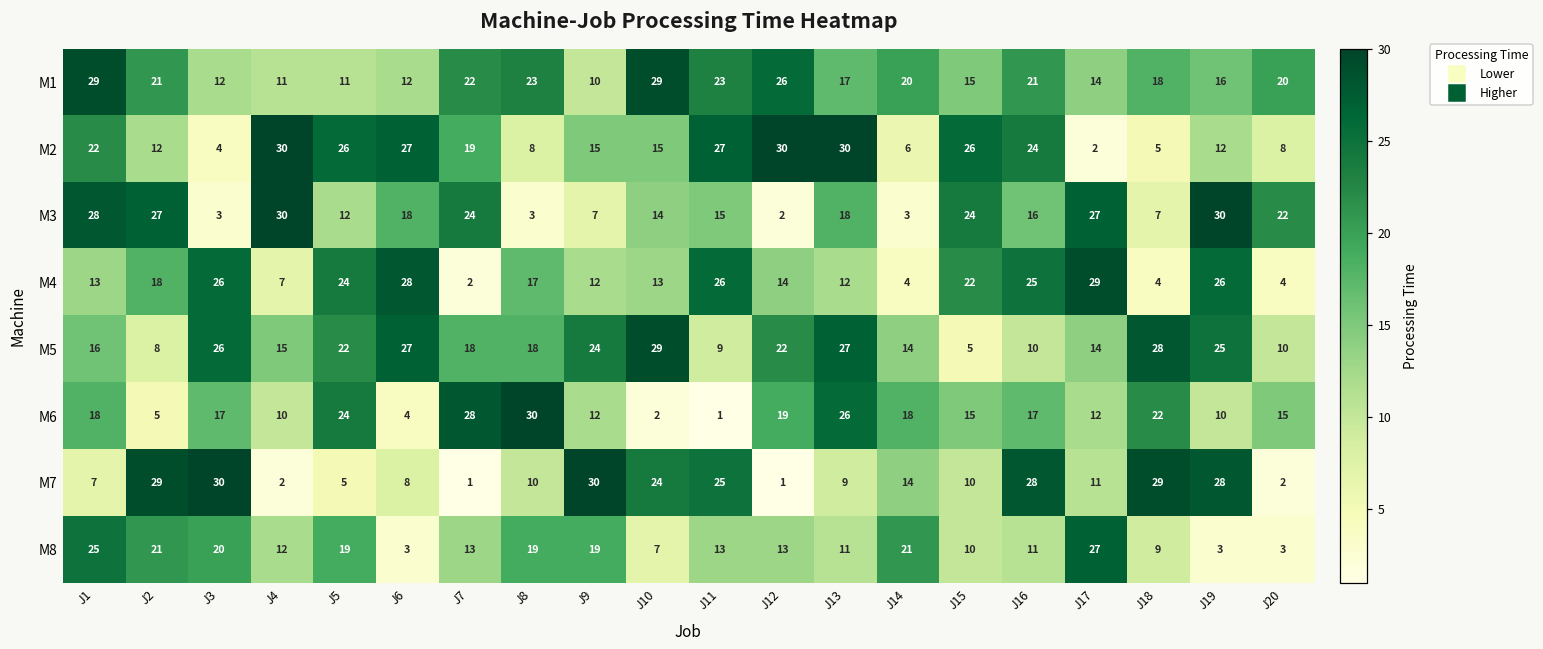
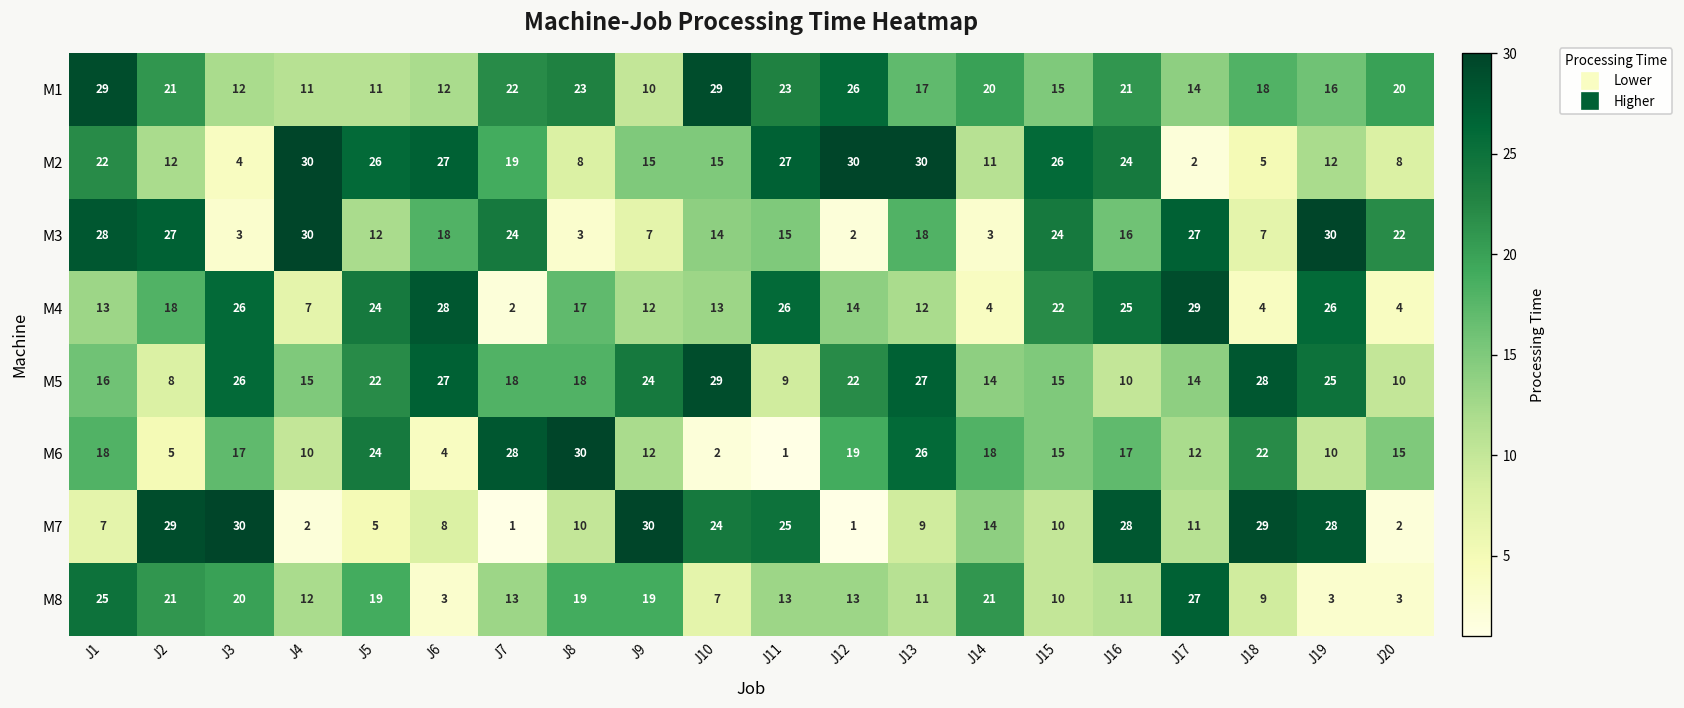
  {
    "M1": {
      "J1": 29,
      "J2": 21,
      "J3": 12,
      "J4": 11,
      "J5": 11,
      "J6": 12,
      "J7": 22,
      "J8": 23,
      "J9": 10,
      "J10": 29,
      "J11": 23,
      "J12": 26,
      "J13": 17,
      "J14": 20,
      "J15": 15,
      "J16": 21,
      "J17": 14,
      "J18": 18,
      "J19": 16,
      "J20": 20
    },
    "M2": {
      "J1": 22,
      "J2": 12,
      "J3": 4,
      "J4": 30,
      "J5": 26,
      "J6": 27,
      "J7": 19,
      "J8": 8,
      "J9": 15,
      "J10": 15,
      "J11": 27,
      "J12": 30,
      "J13": 30,
-     "J14": 6,
+     "J14": 11,
      "J15": 26,
      "J16": 24,
      "J17": 2,
      "J18": 5,
      "J19": 12,
      "J20": 8
    },
    "M3": {
      "J1": 28,
      "J2": 27,
      "J3": 3,
      "J4": 30,
      "J5": 12,
      "J6": 18,
      "J7": 24,
      "J8": 3,
      "J9": 7,
      "J10": 14,
      "J11": 15,
      "J12": 2,
      "J13": 18,
      "J14": 3,
      "J15": 24,
      "J16": 16,
      "J17": 27,
      "J18": 7,
      "J19": 30,
      "J20": 22
    },
    "M4": {
      "J1": 13,
      "J2": 18,
      "J3": 26,
      "J4": 7,
      "J5": 24,
      "J6": 28,
      "J7": 2,
      "J8": 17,
      "J9": 12,
      "J10": 13,
      "J11": 26,
      "J12": 14,
      "J13": 12,
      "J14": 4,
      "J15": 22,
      "J16": 25,
      "J17": 29,
      "J18": 4,
      "J19": 26,
      "J20": 4
    },
    "M5": {
      "J1": 16,
      "J2": 8,
      "J3": 26,
      "J4": 15,
      "J5": 22,
      "J6": 27,
      "J7": 18,
      "J8": 18,
      "J9": 24,
      "J10": 29,
      "J11": 9,
      "J12": 22,
      "J13": 27,
      "J14": 14,
-     "J15": 5,
+     "J15": 15,
      "J16": 10,
      "J17": 14,
      "J18": 28,
      "J19": 25,
      "J20": 10
    },
    "M6": {
      "J1": 18,
      "J2": 5,
      "J3": 17,
      "J4": 10,
      "J5": 24,
      "J6": 4,
      "J7": 28,
      "J8": 30,
      "J9": 12,
      "J10": 2,
      "J11": 1,
      "J12": 19,
      "J13": 26,
      "J14": 18,
      "J15": 15,
      "J16": 17,
      "J17": 12,
      "J18": 22,
      "J19": 10,
      "J20": 15
    },
    "M7": {
      "J1": 7,
      "J2": 29,
      "J3": 30,
      "J4": 2,
      "J5": 5,
      "J6": 8,
      "J7": 1,
      "J8": 10,
      "J9": 30,
      "J10": 24,
      "J11": 25,
      "J12": 1,
      "J13": 9,
      "J14": 14,
      "J15": 10,
      "J16": 28,
      "J17": 11,
      "J18": 29,
      "J19": 28,
      "J20": 2
    },
    "M8": {
      "J1": 25,
      "J2": 21,
      "J3": 20,
      "J4": 12,
      "J5": 19,
      "J6": 3,
      "J7": 13,
      "J8": 19,
      "J9": 19,
      "J10": 7,
      "J11": 13,
      "J12": 13,
      "J13": 11,
      "J14": 21,
      "J15": 10,
      "J16": 11,
      "J17": 27,
      "J18": 9,
      "J19": 3,
      "J20": 3
    }
  }
